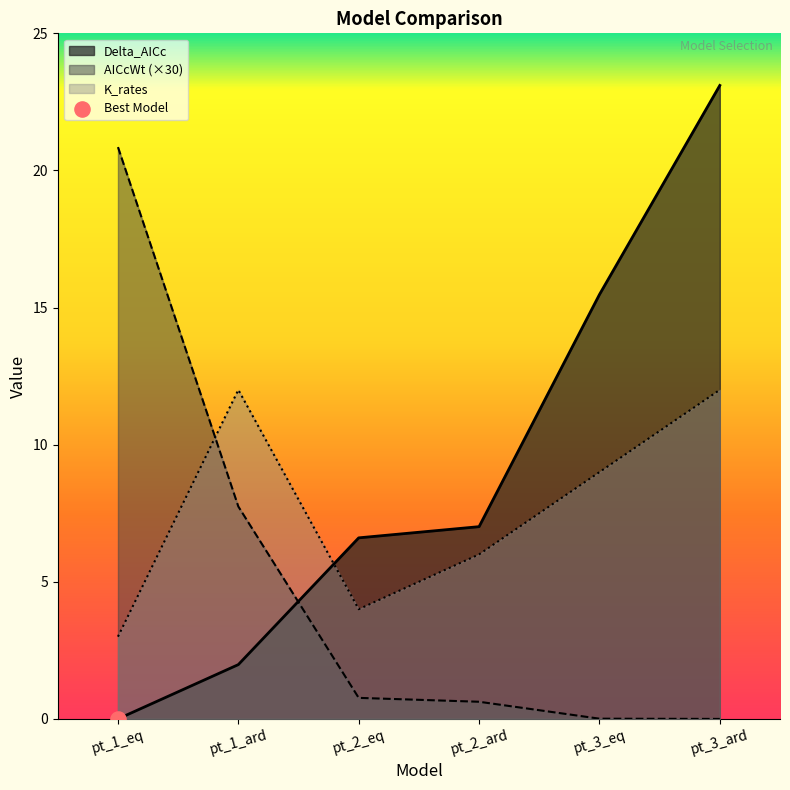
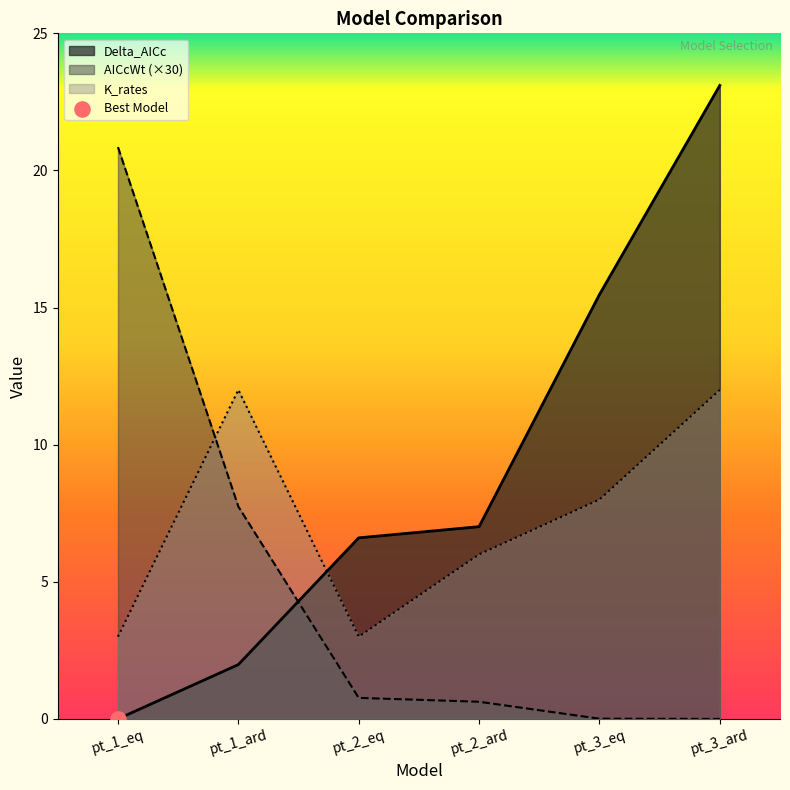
  {
    "K_rates": {
      "pt_1_eq": 3,
      "pt_1_ard": 12,
-     "pt_2_eq": 4,
+     "pt_2_eq": 3,
      "pt_2_ard": 6,
-     "pt_3_eq": 9,
+     "pt_3_eq": 8,
      "pt_3_ard": 12
    }
  }
